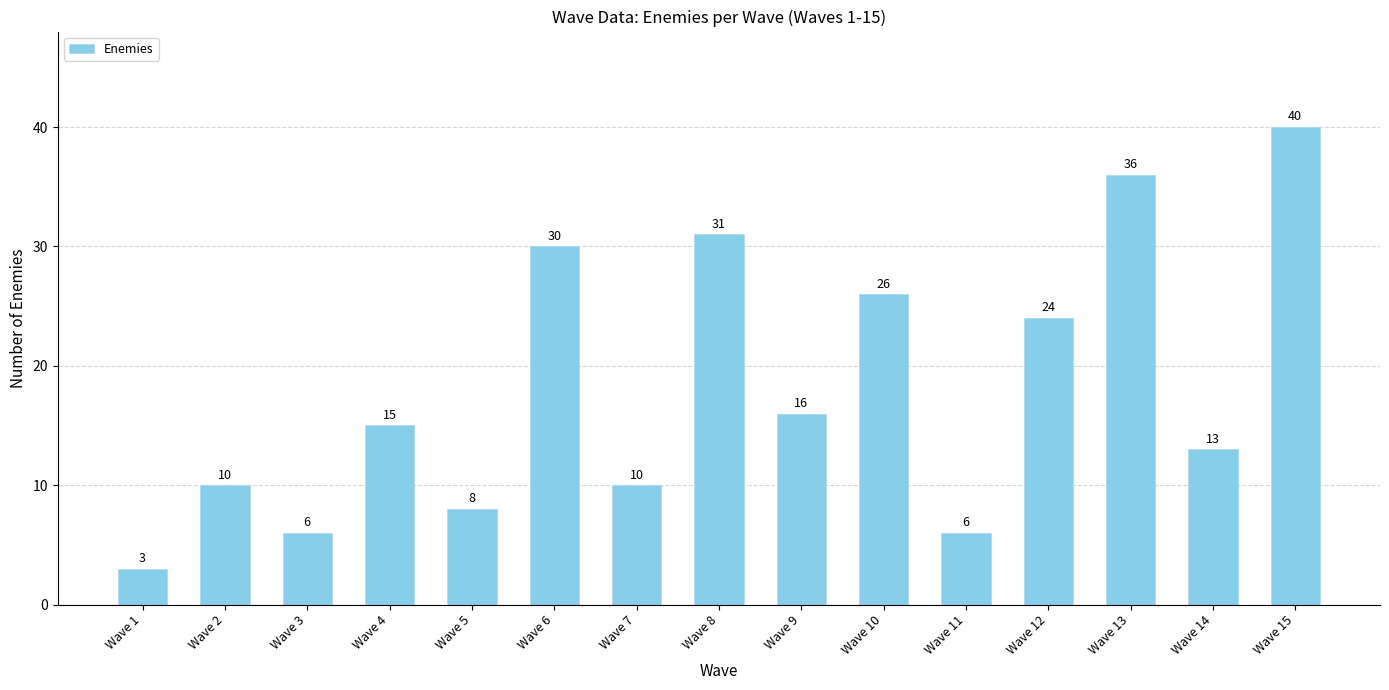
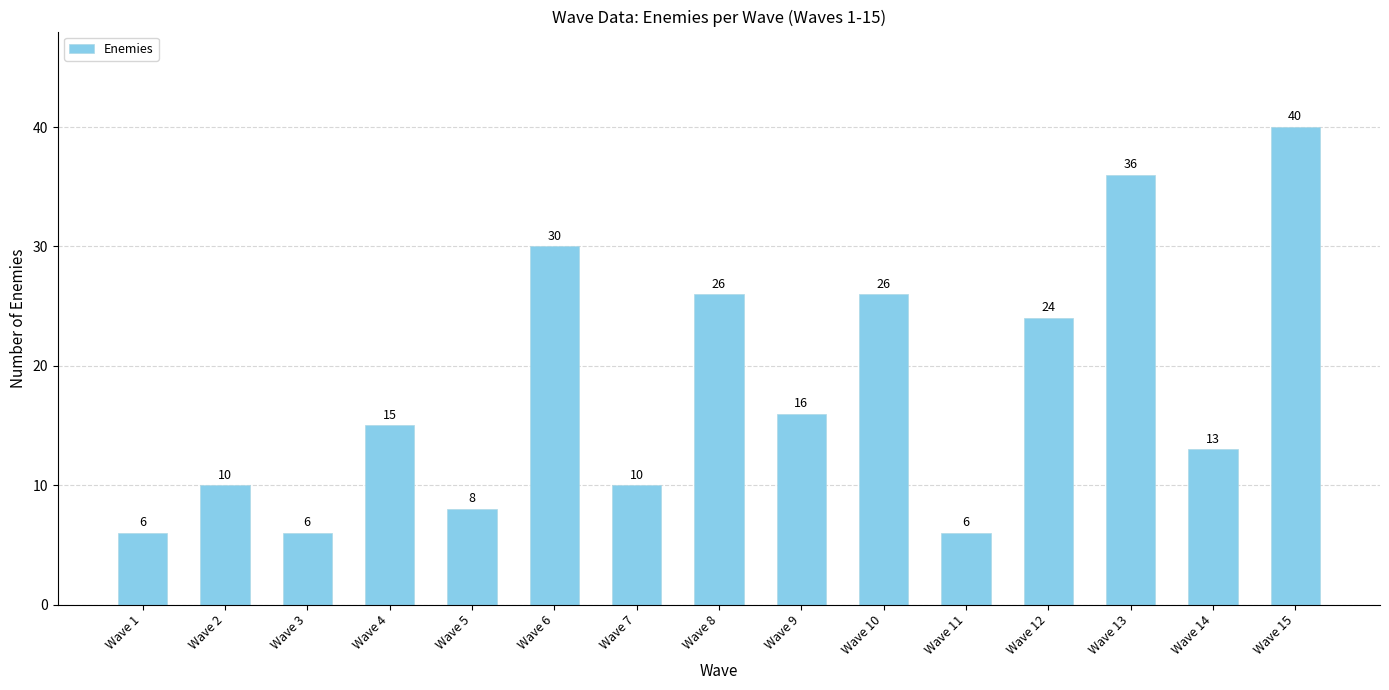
  {
-   "Wave 1": 3,
+   "Wave 1": 6,
    "Wave 2": 10,
    "Wave 3": 6,
    "Wave 4": 15,
    "Wave 5": 8,
    "Wave 6": 30,
    "Wave 7": 10,
-   "Wave 8": 31,
+   "Wave 8": 26,
    "Wave 9": 16,
    "Wave 10": 26,
    "Wave 11": 6,
    "Wave 12": 24,
    "Wave 13": 36,
    "Wave 14": 13,
    "Wave 15": 40
  }
